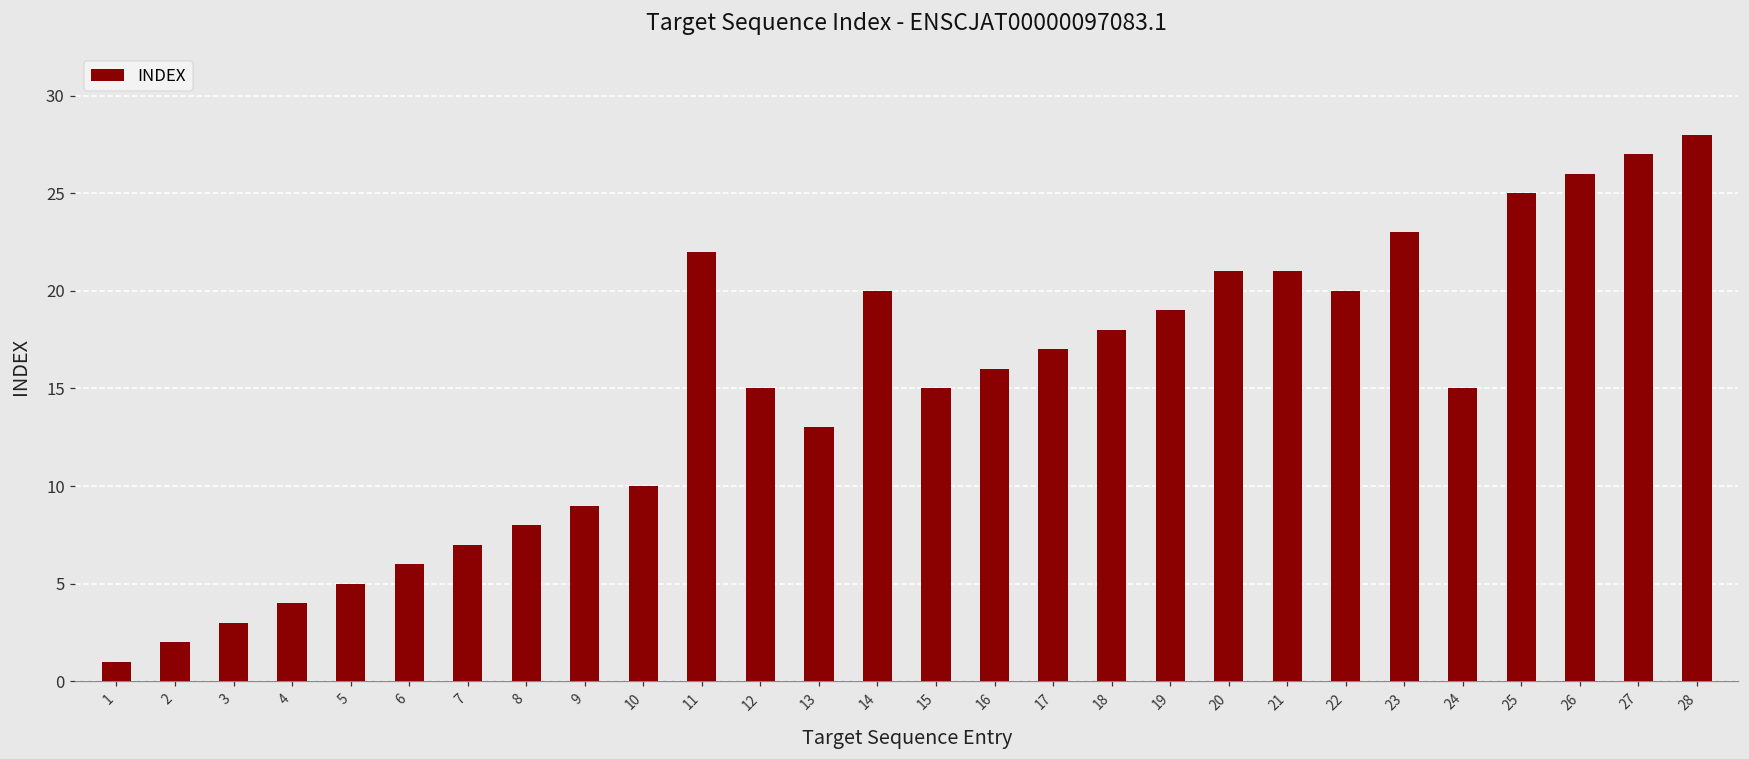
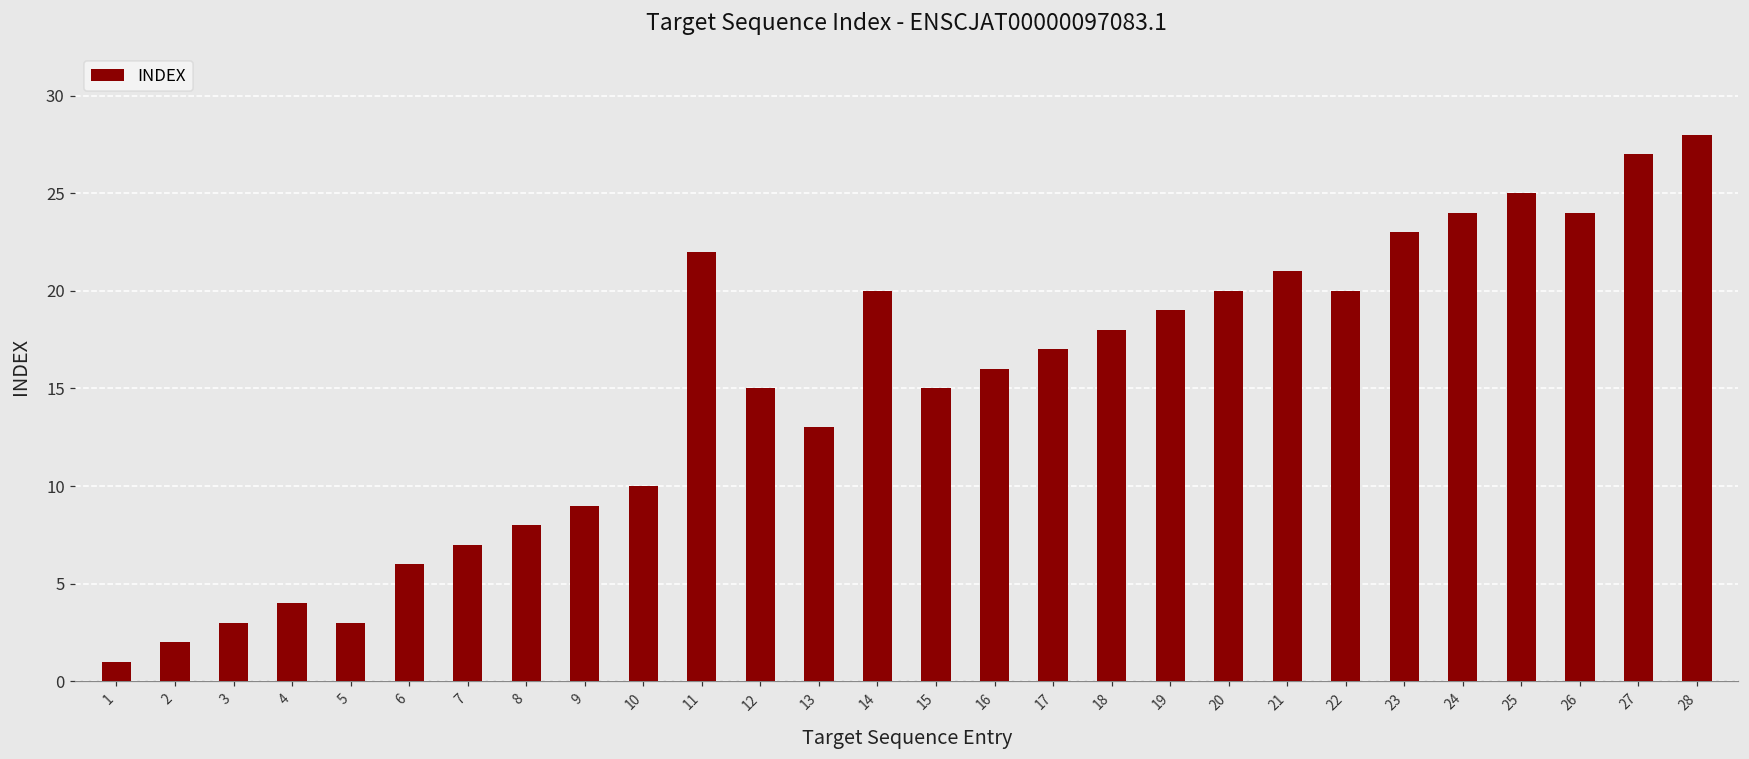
  {
    "1": 1,
    "2": 2,
    "3": 3,
    "4": 4,
-   "5": 5,
+   "5": 3,
    "6": 6,
    "7": 7,
    "8": 8,
    "9": 9,
    "10": 10,
    "11": 22,
    "12": 15,
    "13": 13,
    "14": 20,
    "15": 15,
    "16": 16,
    "17": 17,
    "18": 18,
    "19": 19,
-   "20": 21,
+   "20": 20,
    "21": 21,
    "22": 20,
    "23": 23,
-   "24": 15,
+   "24": 24,
    "25": 25,
-   "26": 26,
+   "26": 24,
    "27": 27,
    "28": 28
  }
